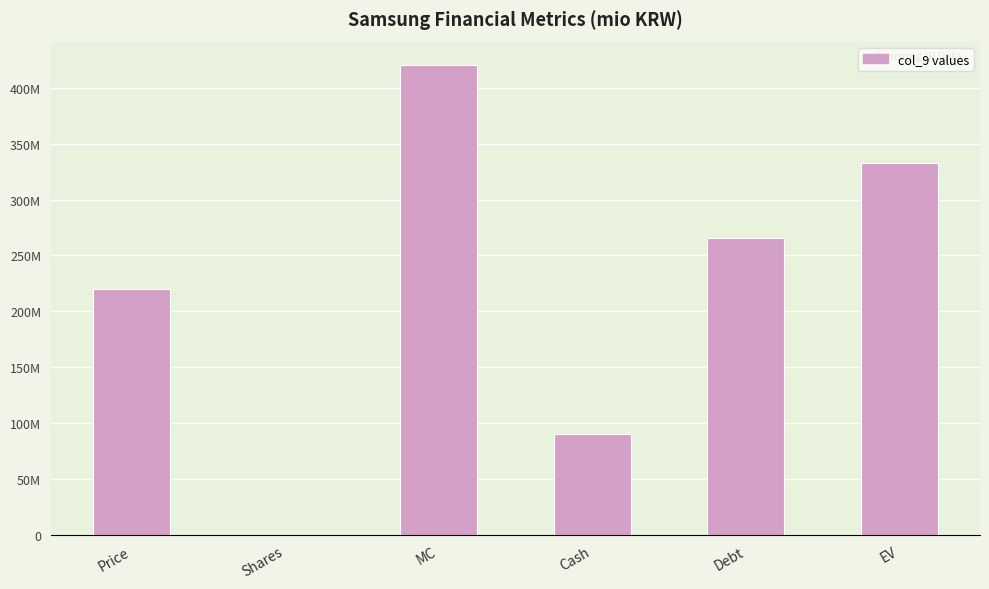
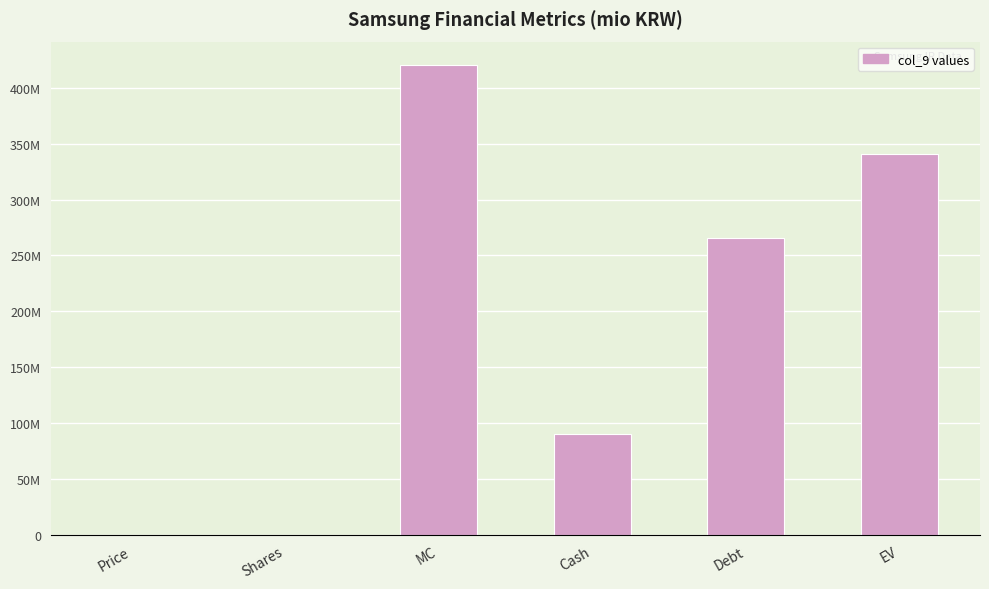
  {
-   "Price": 220000000,
+   "Price": 0,
    "MC": 420000000,
    "Cash": 90000000,
    "Debt": 266000000,
-   "EV": 332000000
+   "EV": 341000000
  }
